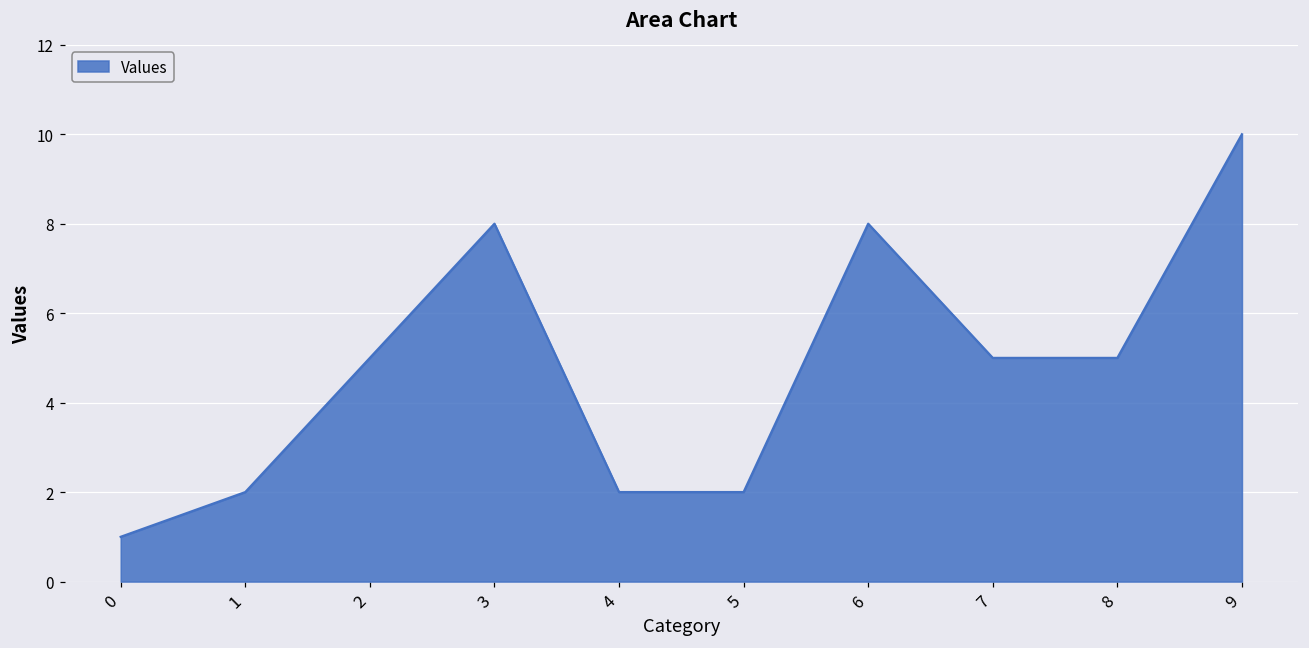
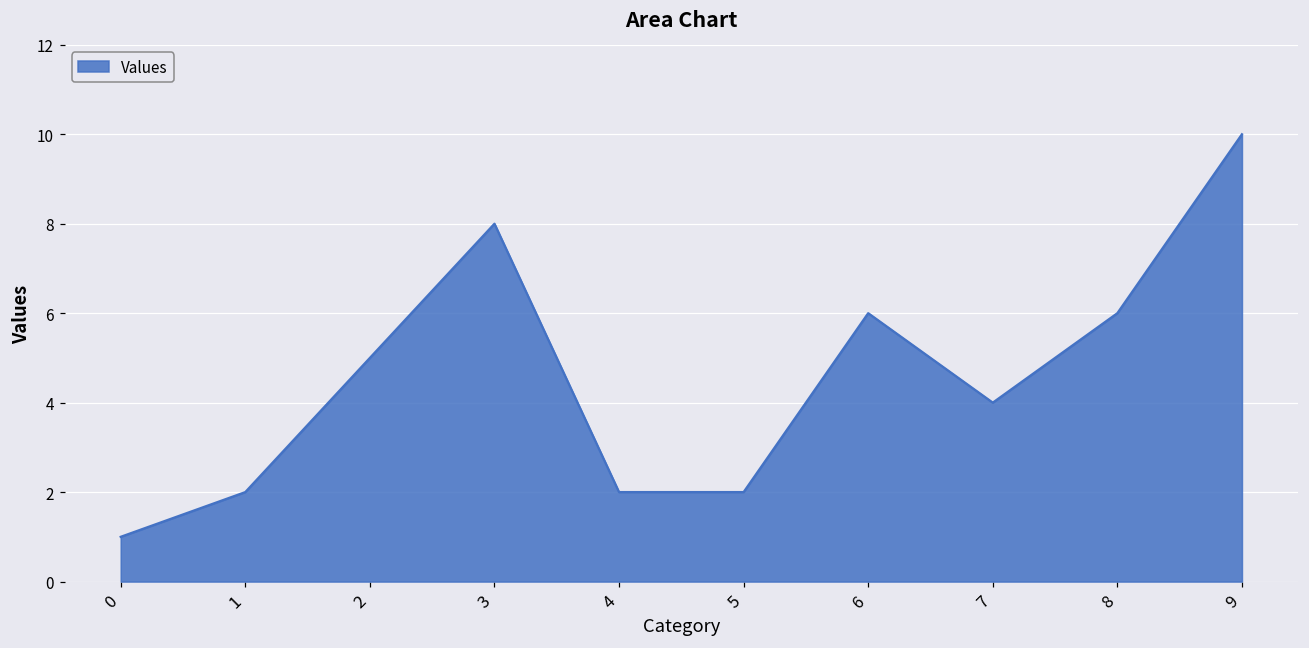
  {
    "0": 1,
    "1": 2,
    "2": 5,
    "3": 8,
    "4": 2,
    "5": 2,
-   "6": 8,
-   "7": 5,
-   "8": 5,
+   "6": 6,
+   "7": 4,
+   "8": 6,
    "9": 10
  }
